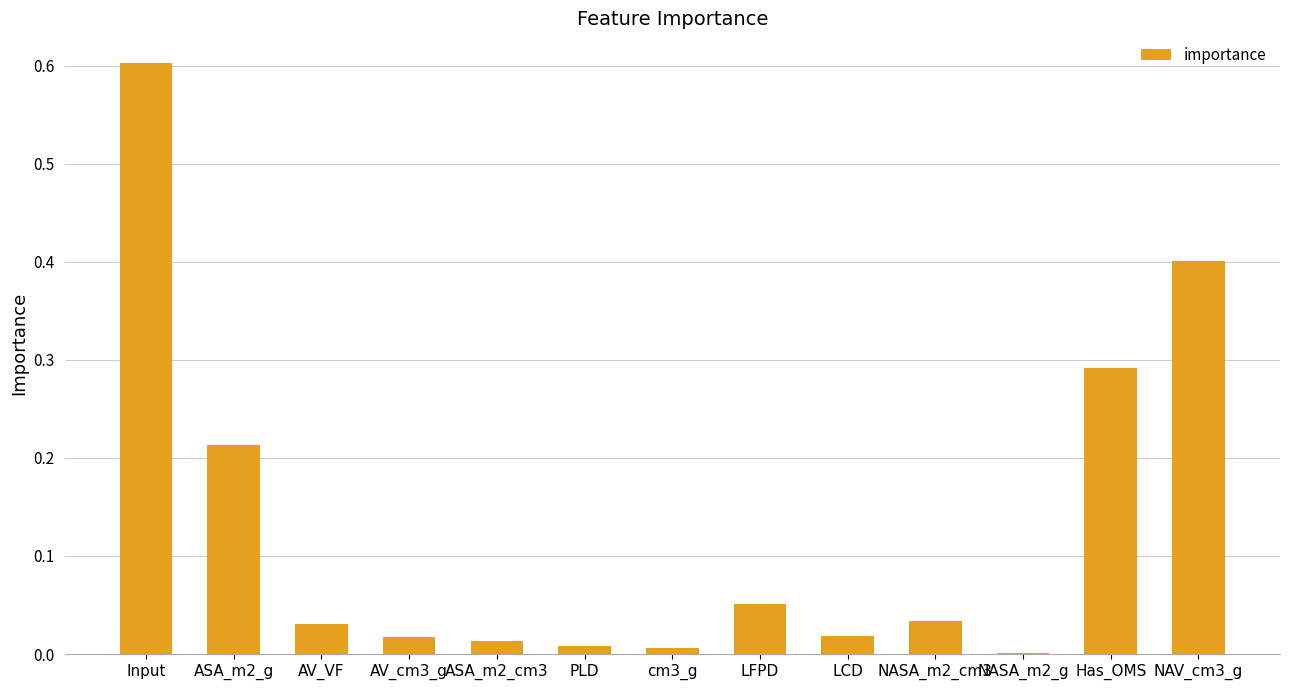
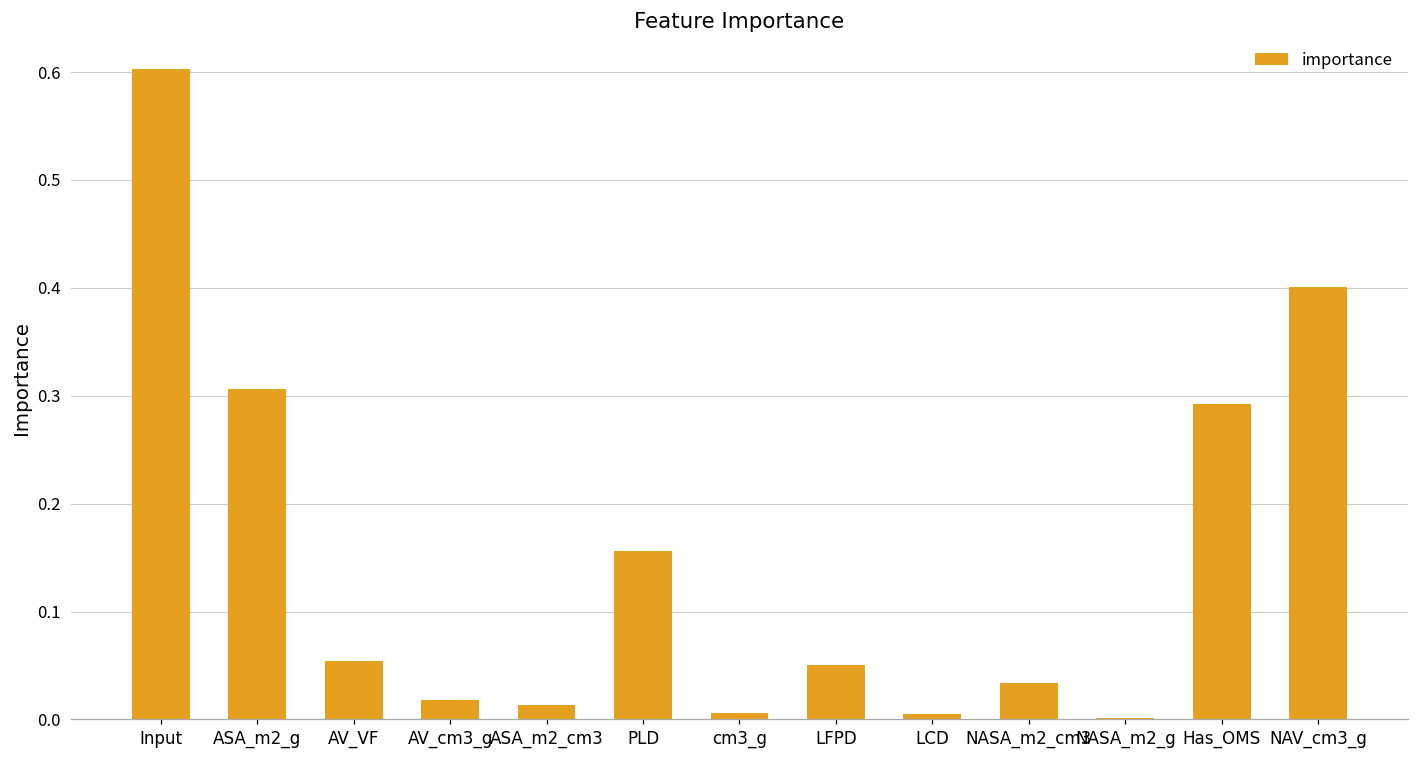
  {
    "Input": 0.60,
-   "ASA_m2_g": 0.21,
-   "AV_VF": 0.03,
+   "ASA_m2_g": 0.31,
+   "AV_VF": 0.05,
    "AV_cm3_g": 0.02,
    "ASA_m2_cm3": 0.01,
-   "PLD": 0.01,
+   "PLD": 0.16,
    "cm3_g": 0.01,
    "LFPD": 0.05,
-   "LCD": 0.02,
+   "LCD": 0.01,
    "NASA_m2_cm3": 0.03,
    "Has_OMS": 0.29,
    "NAV_cm3_g": 0.40
  }
